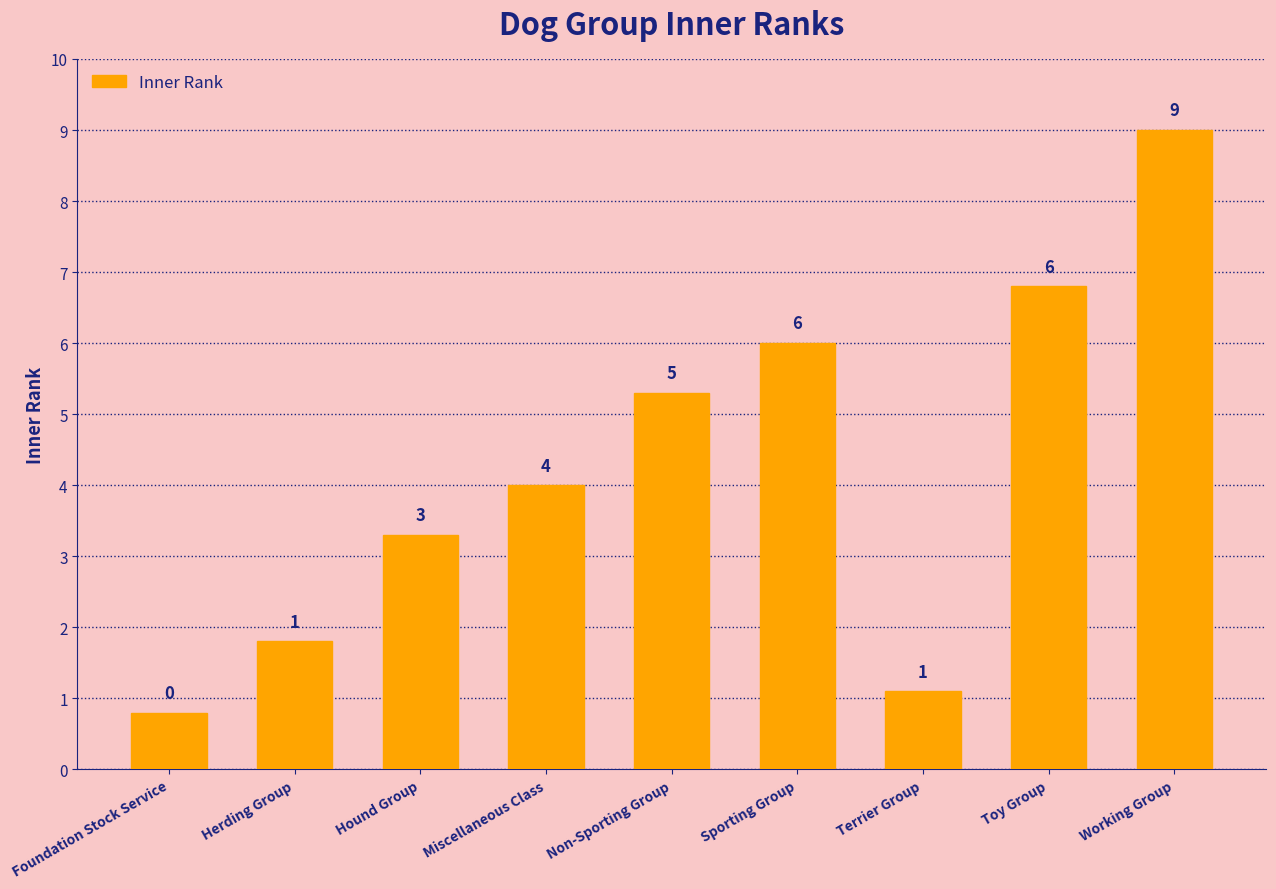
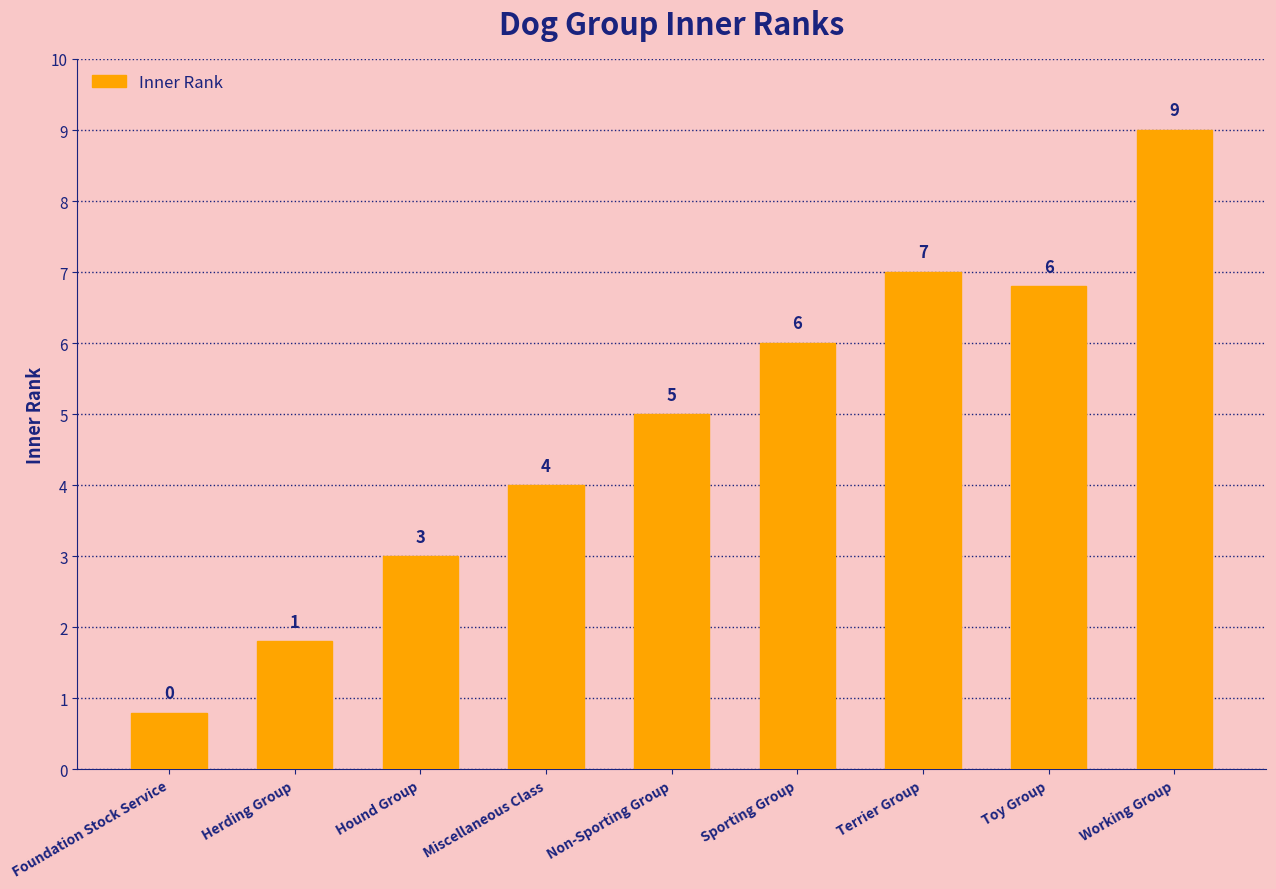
  {
-   "Hound Group": 3.3,
+   "Hound Group": 3.0,
    "Miscellaneous Class": 4,
-   "Non-Sporting Group": 5.3,
+   "Non-Sporting Group": 5.0,
    "Sporting Group": 6,
-   "Terrier Group": 1,
+   "Terrier Group": 7,
    "Working Group": 9
  }
